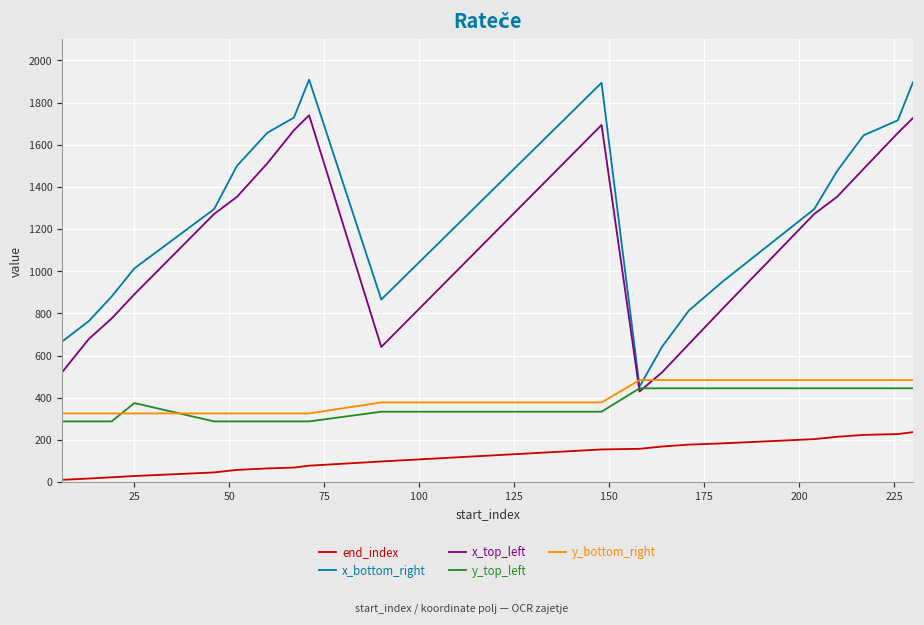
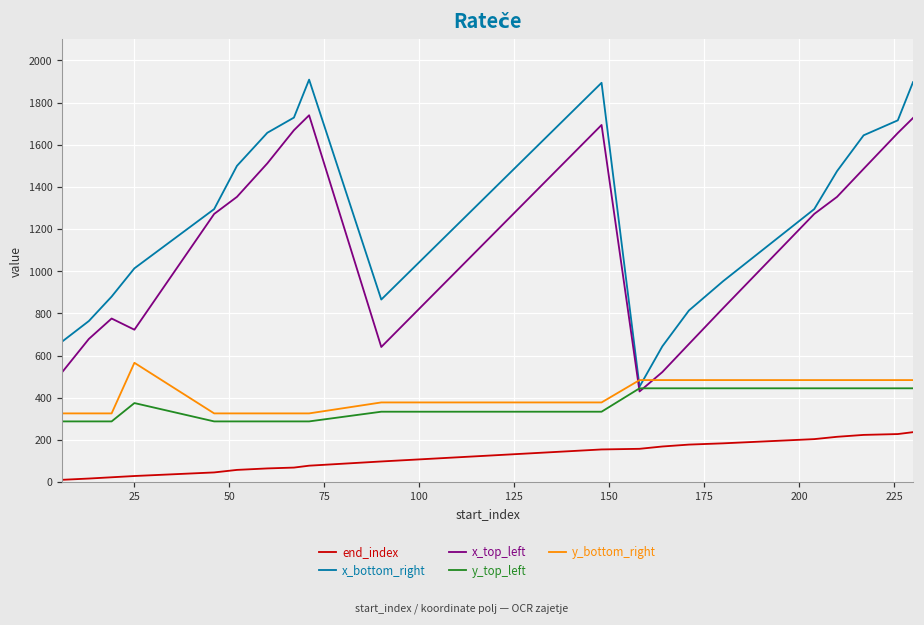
  {
    "end_index": {
      "25": 30
    },
    "x_bottom_right": {
      "25": 1010
    },
    "x_top_left": {
-     "25": 890
+     "25": 720
    },
    "y_top_left": {
      "25": 380
    },
    "y_bottom_right": {
-     "25": 330
+     "25": 570
    }
  }
